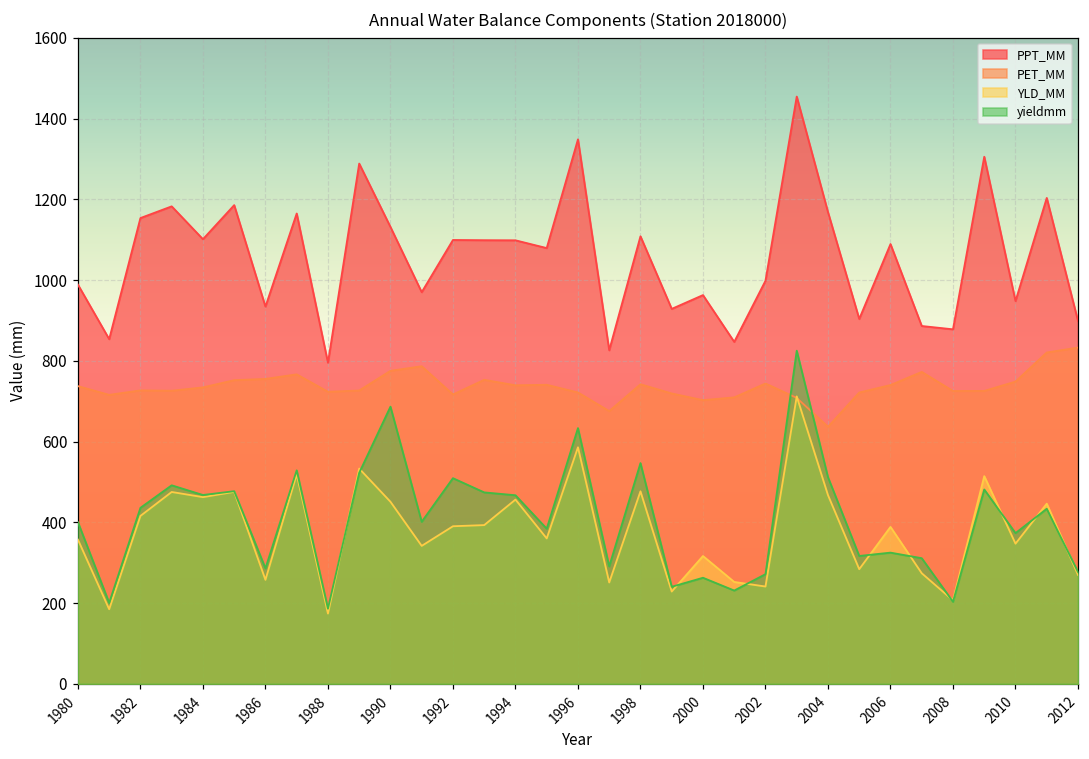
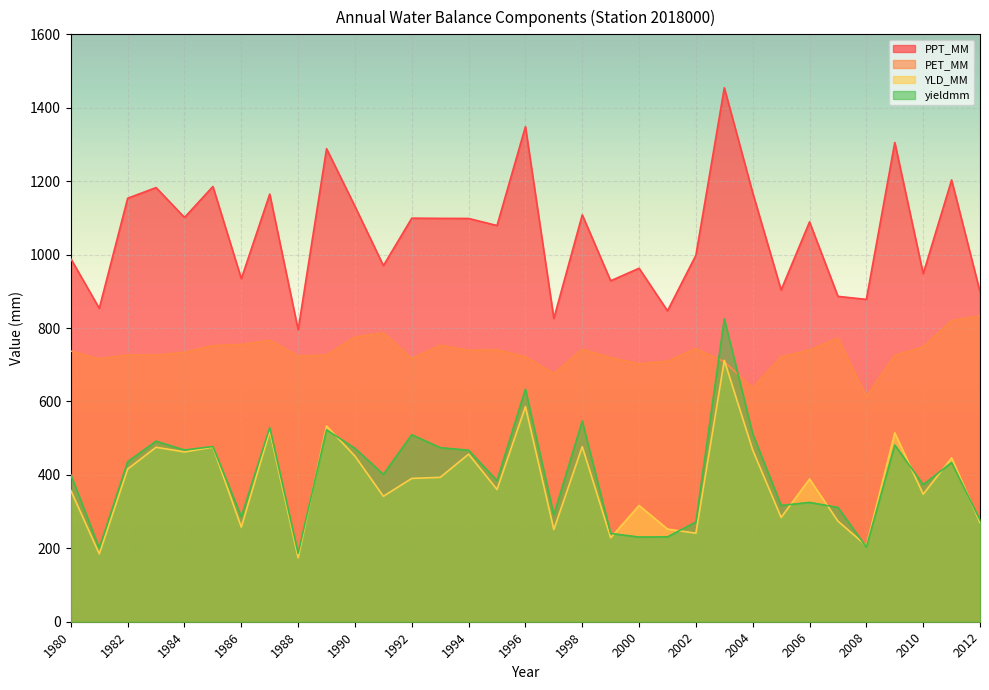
  {
    "PPT_MM": {
      "1980": 990,
      "1982": 1150,
      "1984": 1100,
      "1986": 930,
      "1988": 800,
      "1990": 1130,
      "1992": 1100,
      "1994": 1100,
      "1996": 1350,
      "1998": 1110,
      "2000": 960,
      "2002": 1000,
      "2004": 1170,
      "2006": 1090,
      "2008": 880,
      "2010": 950,
      "2012": 900
    },
    "PET_MM": {
      "1980": 740,
      "1982": 730,
      "1984": 730,
      "1986": 760,
      "1988": 720,
      "1990": 780,
      "1992": 720,
      "1994": 740,
      "1996": 720,
      "1998": 740,
      "2000": 700,
      "2002": 740,
      "2004": 640,
      "2006": 740,
-     "2008": 730,
+     "2008": 610,
      "2010": 750,
      "2012": 830
    },
    "YLD_MM": {
      "1980": 360,
      "1982": 420,
      "1986": 260,
      "1988": 170,
      "1990": 450,
      "1992": 390,
      "1994": 460,
      "1996": 590,
      "1998": 480,
      "2000": 320,
      "2002": 240,
      "2004": 470,
      "2006": 390,
      "2010": 350,
      "2012": 270
    },
    "yieldmm": {
      "1980": 400,
      "1982": 440,
      "1986": 290,
      "1988": 190,
-     "1990": 690,
+     "1990": 470,
      "1992": 510,
      "1994": 470,
      "1996": 630,
      "1998": 550,
-     "2000": 260,
+     "2000": 230,
      "2002": 270,
      "2004": 510,
      "2006": 330,
      "2010": 370,
      "2012": 280
    }
  }
